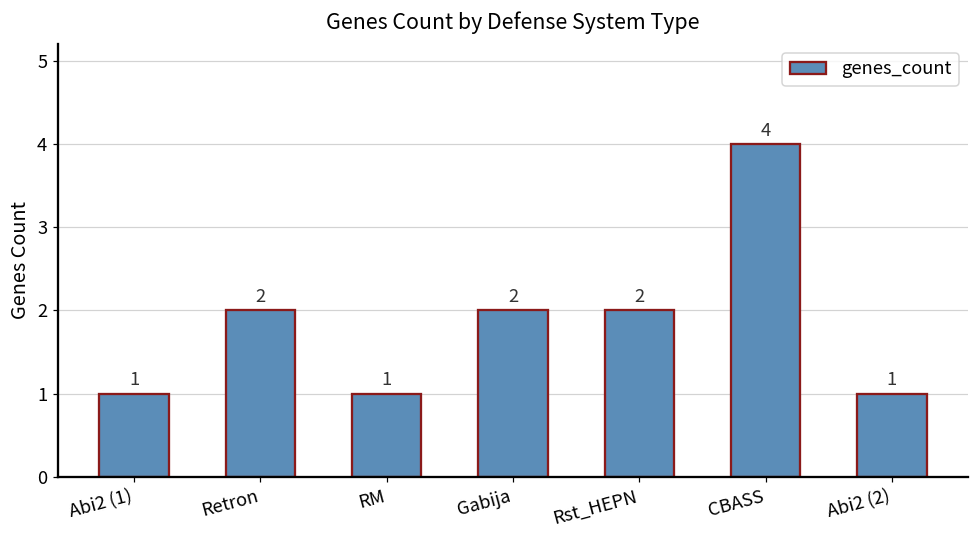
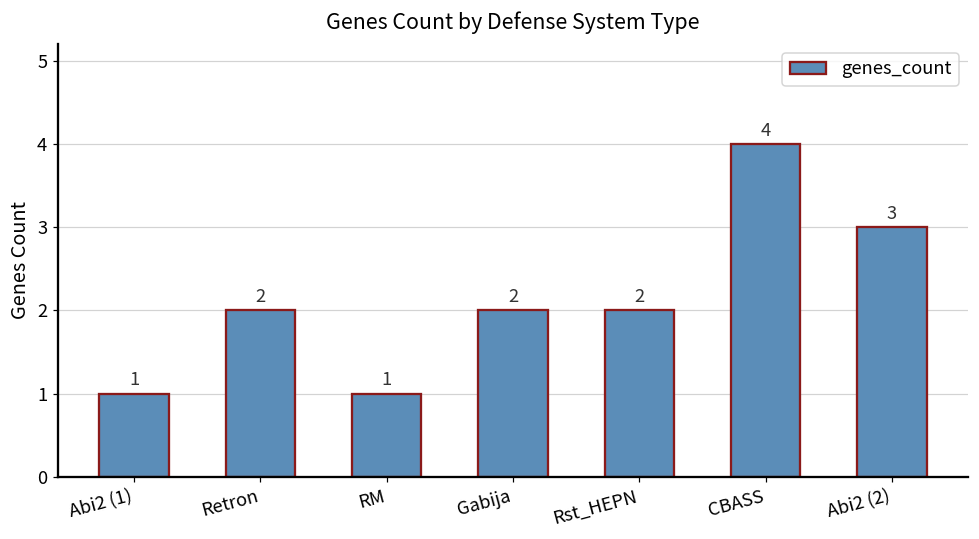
  {
    "Abi2 (1)": 1,
    "Retron": 2,
    "RM": 1,
    "Gabija": 2,
    "Rst_HEPN": 2,
    "CBASS": 4,
-   "Abi2 (2)": 1
+   "Abi2 (2)": 3
  }
